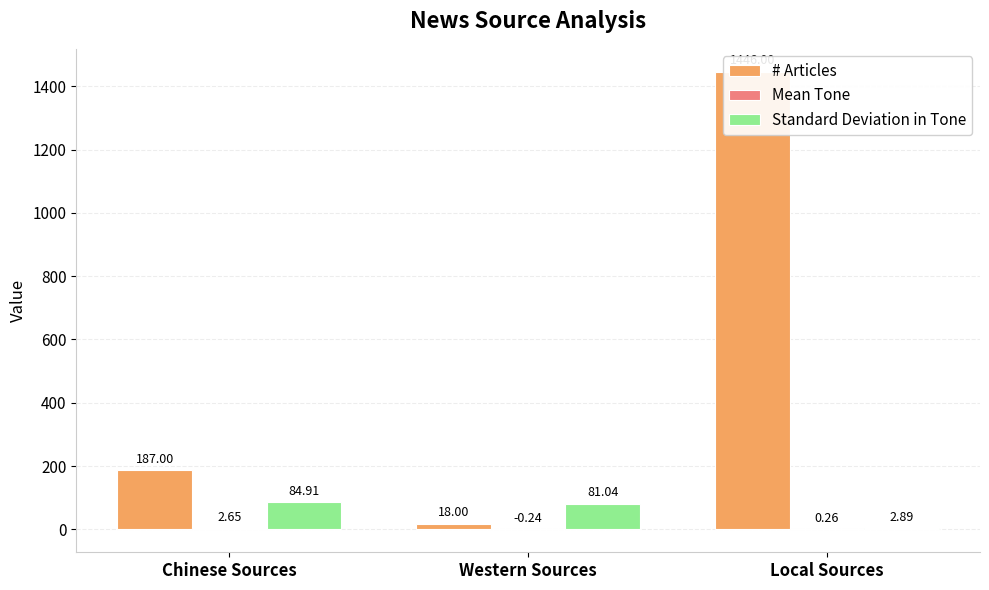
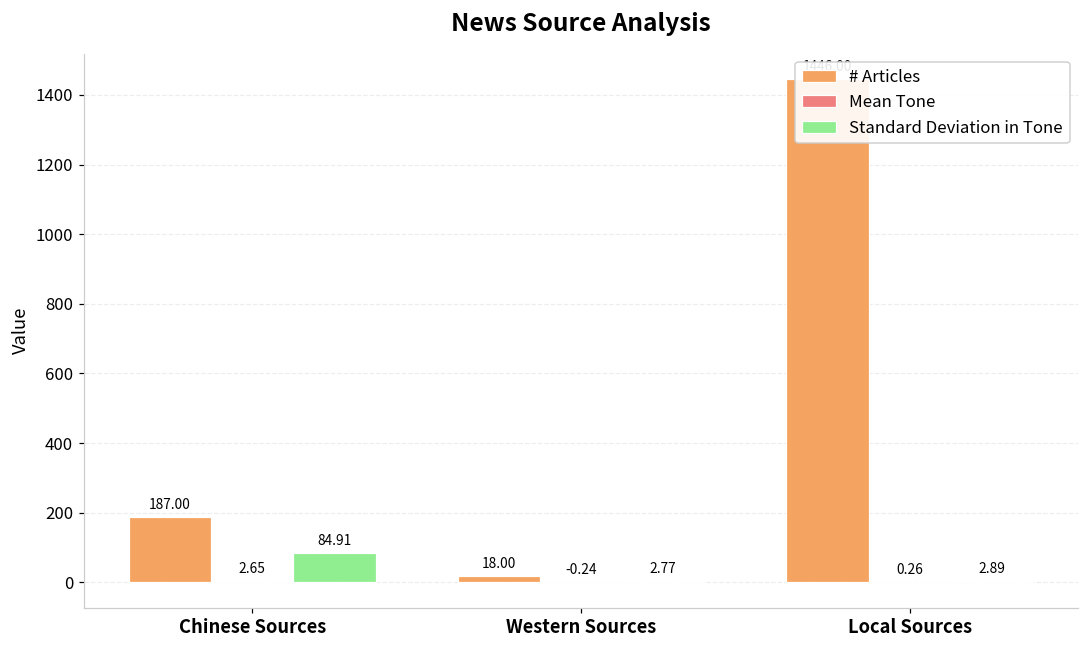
  {
    "Standard Deviation in Tone": {
      "Chinese Sources": 84.91,
-     "Western Sources": 81.04,
+     "Western Sources": 2.77,
      "Local Sources": 2.89
    }
  }
